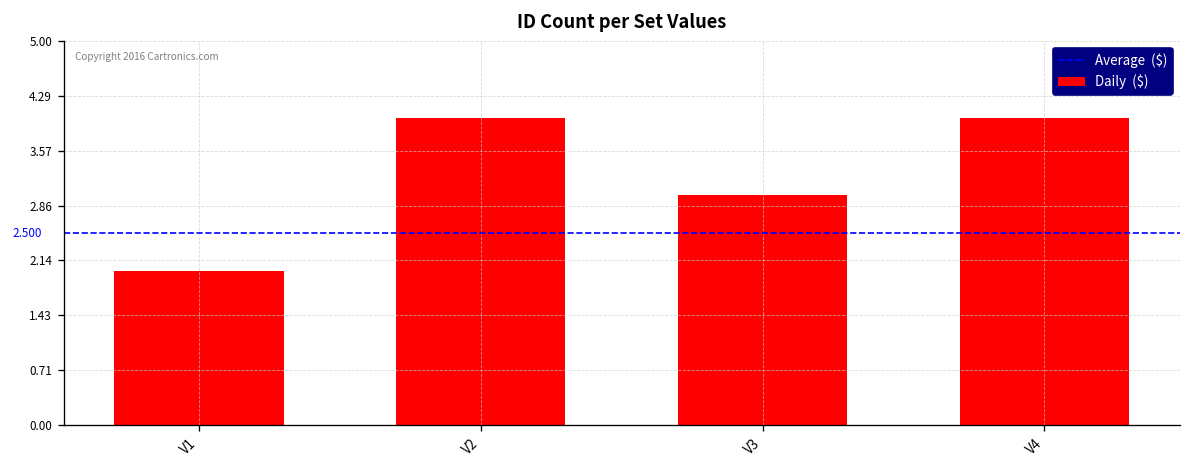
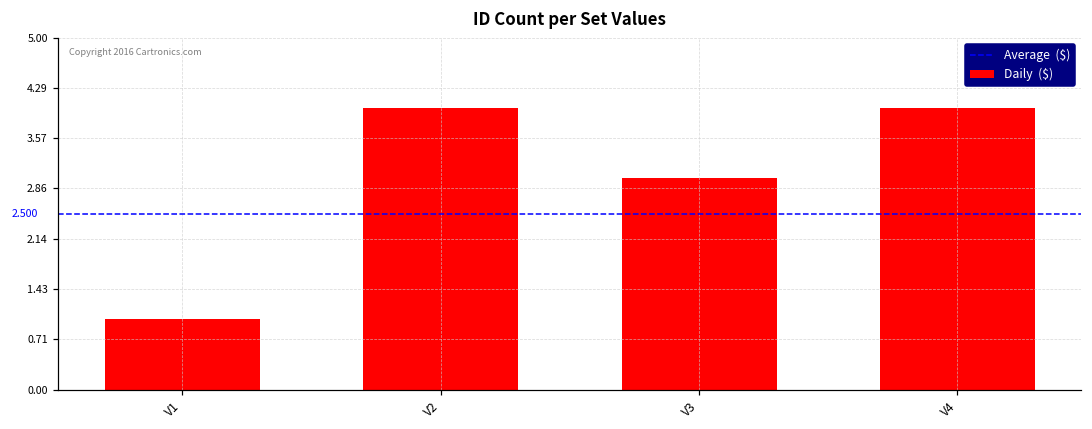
  {
-   "V1": 2,
+   "V1": 1,
    "V2": 4,
    "V3": 3,
    "V4": 4
  }
